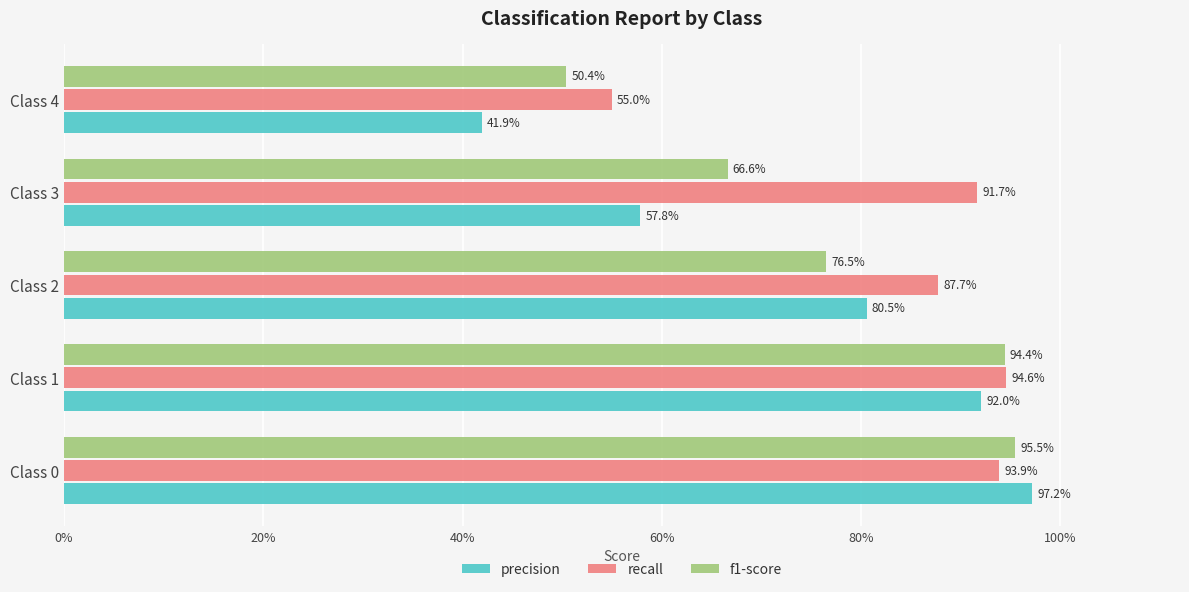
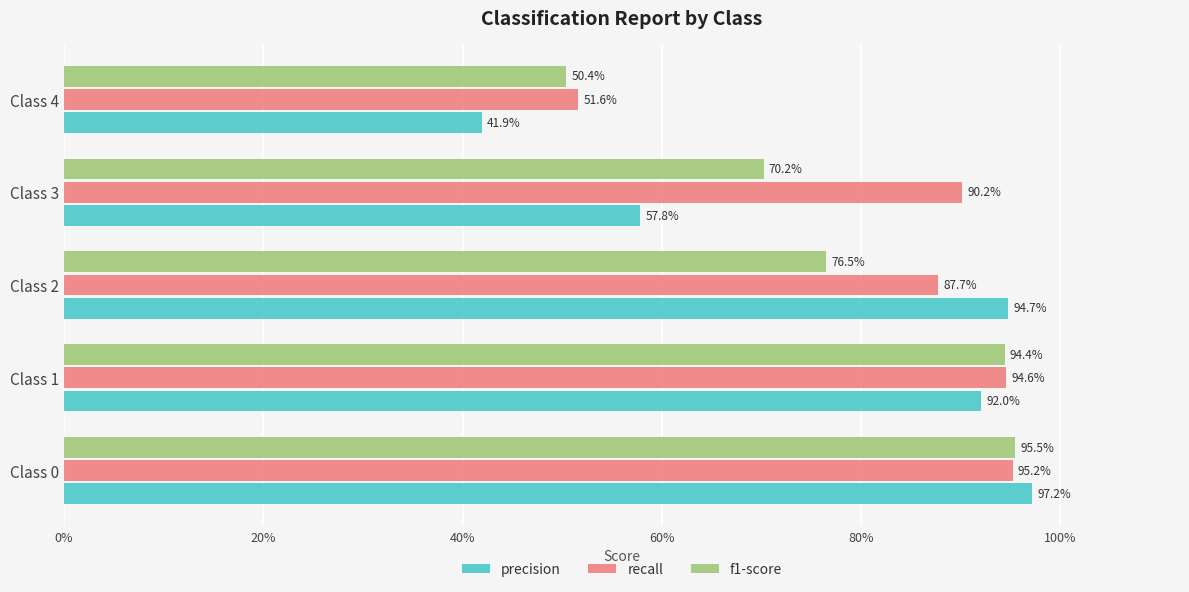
  {
    "precision": {
      "Class 4": "41.9%",
      "Class 3": "57.8%",
-     "Class 2": "80.5%",
+     "Class 2": "94.7%",
      "Class 1": "92.0%",
      "Class 0": "97.2%"
    },
    "recall": {
-     "Class 4": "55.0%",
-     "Class 3": "91.7%",
+     "Class 4": "51.6%",
+     "Class 3": "90.2%",
      "Class 2": "87.7%",
      "Class 1": "94.6%",
-     "Class 0": "93.9%"
+     "Class 0": "95.2%"
    },
    "f1-score": {
      "Class 4": "50.4%",
-     "Class 3": "66.6%",
+     "Class 3": "70.2%",
      "Class 2": "76.5%",
      "Class 1": "94.4%",
      "Class 0": "95.5%"
    }
  }
